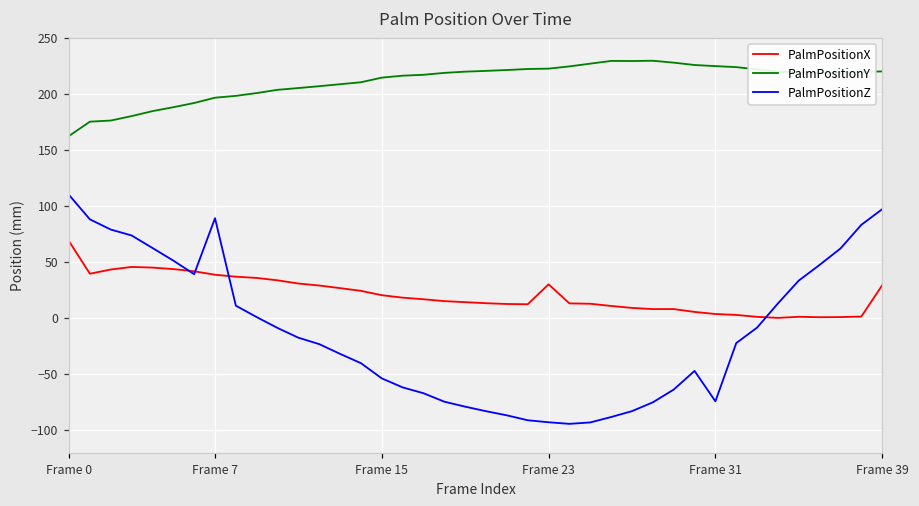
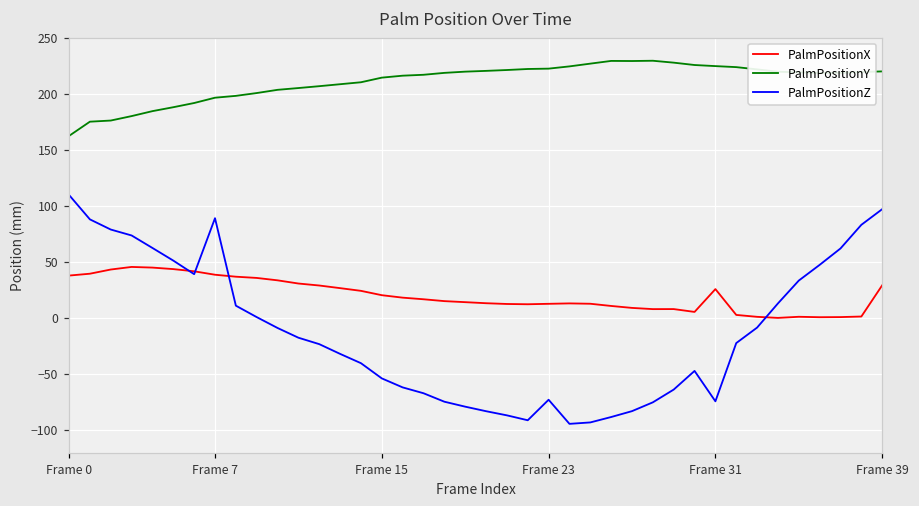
  {
    "PalmPositionX": {
-     "Frame 0": 68,
+     "Frame 0": 38,
      "Frame 7": 39,
      "Frame 15": 20,
-     "Frame 23": 30,
-     "Frame 31": 4,
+     "Frame 23": 13,
+     "Frame 31": 26,
      "Frame 39": 29
    },
    "PalmPositionY": {
      "Frame 0": 162,
      "Frame 7": 196,
      "Frame 15": 214,
      "Frame 23": 222,
      "Frame 31": 225,
      "Frame 39": 220
    },
    "PalmPositionZ": {
      "Frame 0": 110,
      "Frame 7": 89,
      "Frame 15": -54,
-     "Frame 23": -93,
+     "Frame 23": -73,
      "Frame 31": -74,
      "Frame 39": 97
    }
  }
